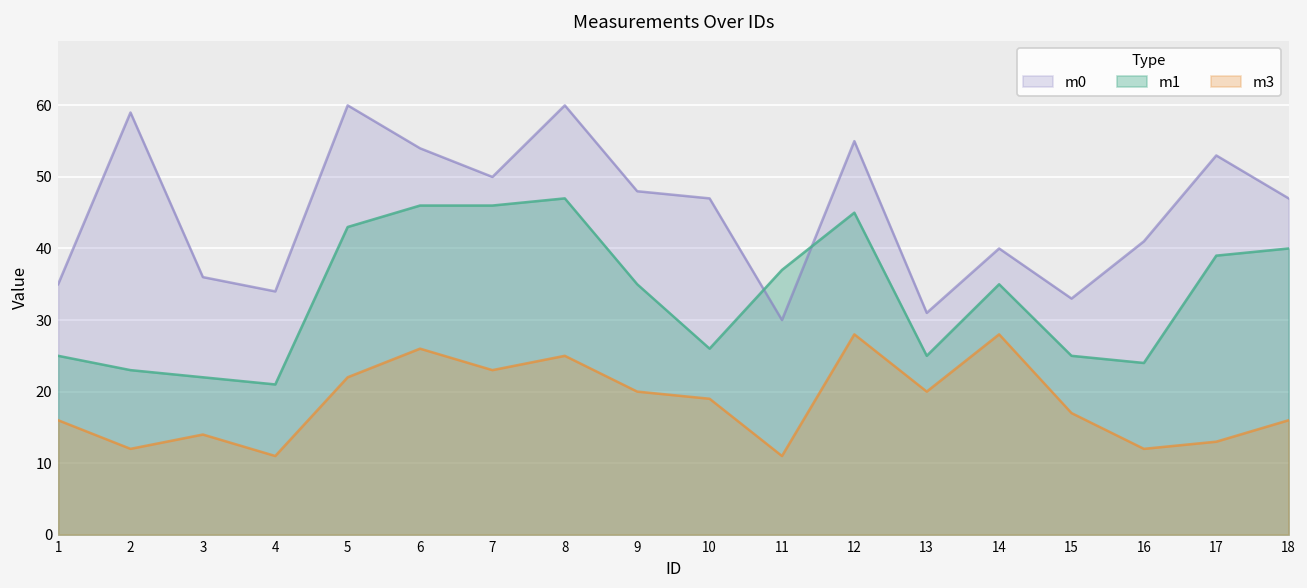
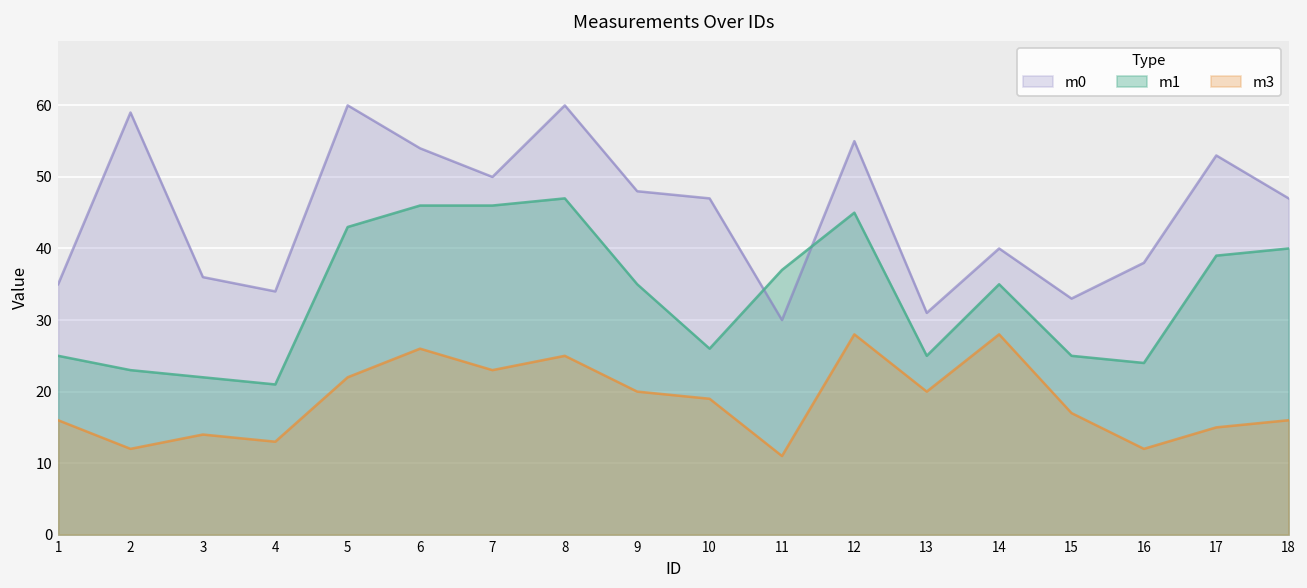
  {
    "m0": {
      "1": 35,
      "2": 59,
      "3": 36,
      "4": 34,
      "5": 60,
      "6": 54,
      "7": 50,
      "8": 60,
      "9": 48,
      "10": 47,
      "11": 30,
      "12": 55,
      "13": 31,
      "14": 40,
      "15": 33,
-     "16": 41,
+     "16": 38,
      "17": 53,
      "18": 47
    },
    "m1": {
      "1": 25,
      "2": 23,
      "3": 22,
      "4": 21,
      "5": 43,
      "6": 46,
      "7": 46,
      "8": 47,
      "9": 35,
      "10": 26,
      "11": 37,
      "12": 45,
      "13": 25,
      "14": 35,
      "15": 25,
      "16": 24,
      "17": 39,
      "18": 40
    },
    "m3": {
      "1": 16,
      "2": 12,
      "3": 14,
-     "4": 11,
+     "4": 13,
      "5": 22,
      "6": 26,
      "7": 23,
      "8": 25,
      "9": 20,
      "10": 19,
      "11": 11,
      "12": 28,
      "13": 20,
      "14": 28,
      "15": 17,
      "16": 12,
-     "17": 13,
+     "17": 15,
      "18": 16
    }
  }
